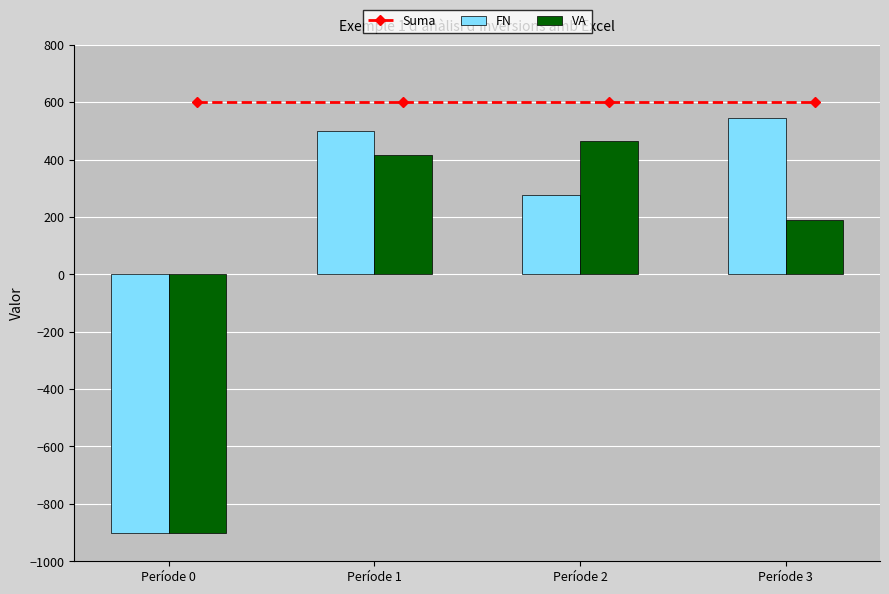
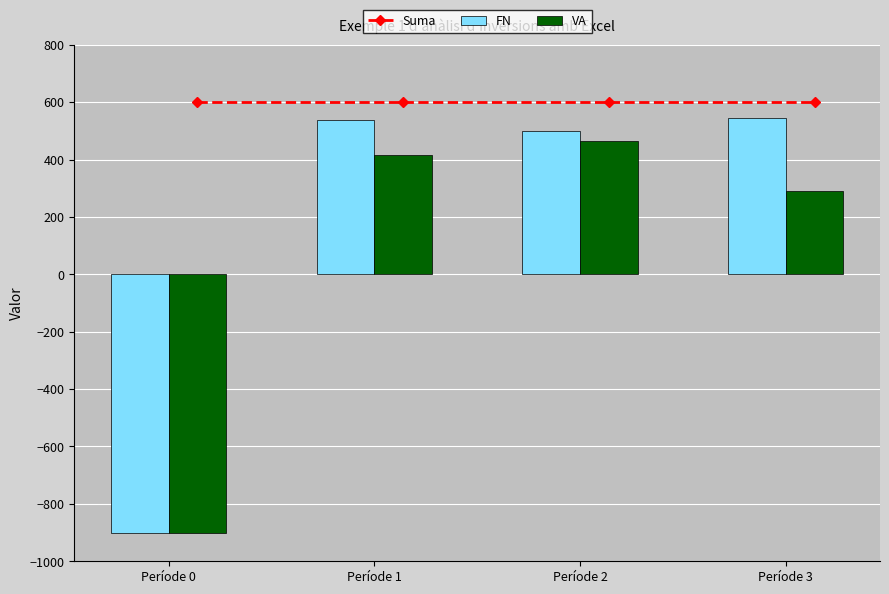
  {
    "FN": {
      "Període 0": -900,
-     "Període 1": 500,
-     "Període 2": 280,
+     "Període 1": 540,
+     "Període 2": 500,
      "Període 3": 540
    },
    "VA": {
      "Període 0": -900,
      "Període 1": 420,
      "Període 2": 460,
-     "Període 3": 190
+     "Període 3": 290
    }
  }
